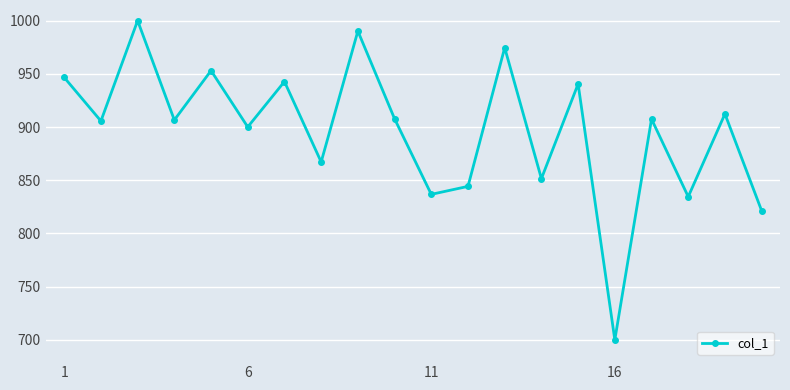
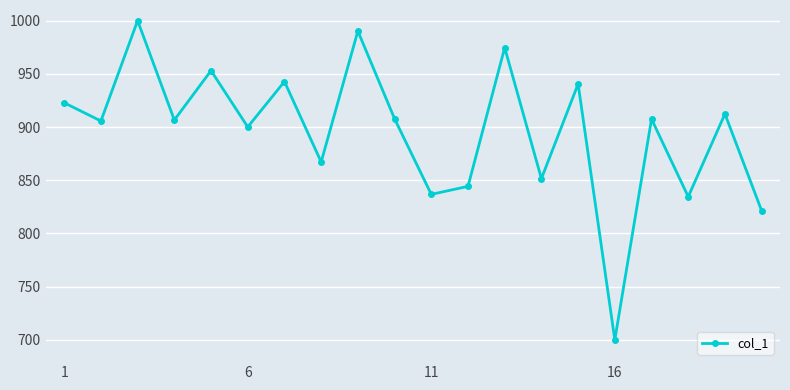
  {
-   "1": 947,
+   "1": 923,
    "6": 900,
    "11": 837,
    "16": 700
  }
